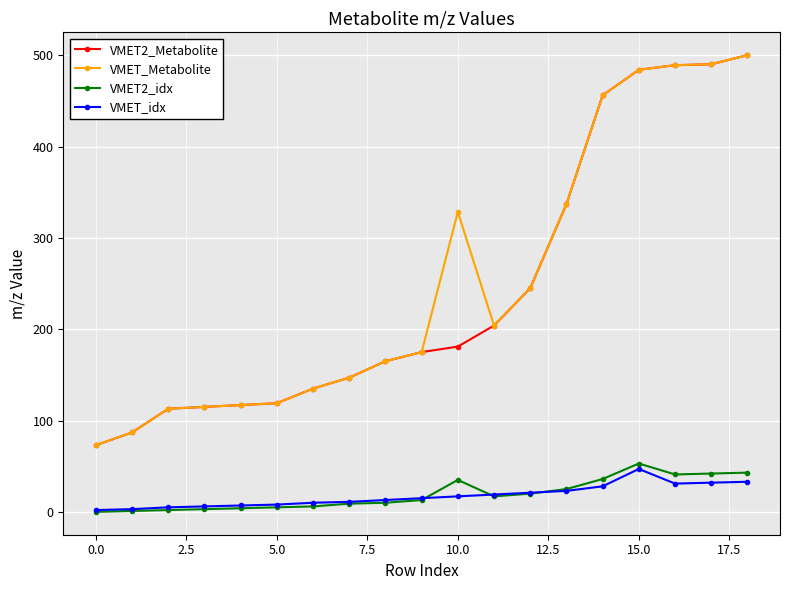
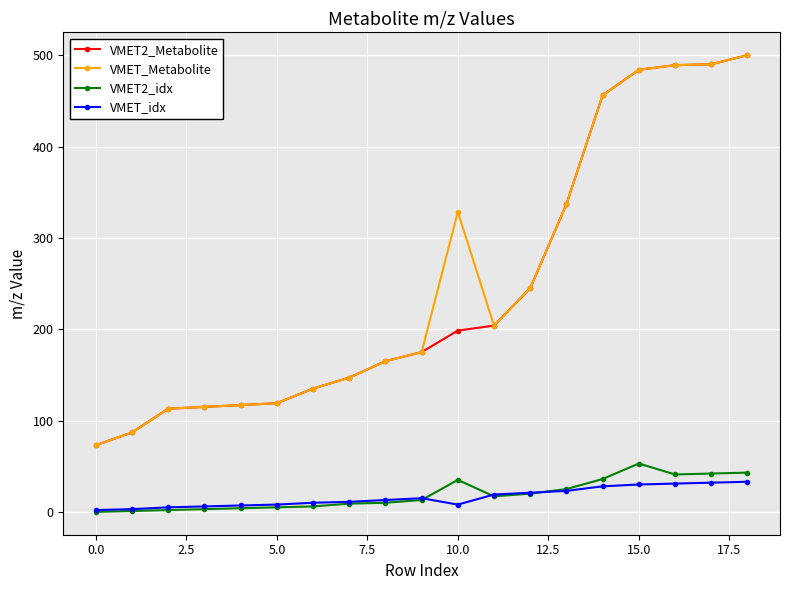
  {
    "VMET2_Metabolite": {
-     "10.0": 180
+     "10.0": 200
    },
    "VMET_Metabolite": {
      "10.0": 330
    },
    "VMET2_idx": {
      "5.0": 10,
      "10.0": 40,
      "15.0": 50
    },
    "VMET_idx": {
      "5.0": 10,
-     "10.0": 20,
-     "15.0": 50
+     "10.0": 10,
+     "15.0": 30
    }
  }
